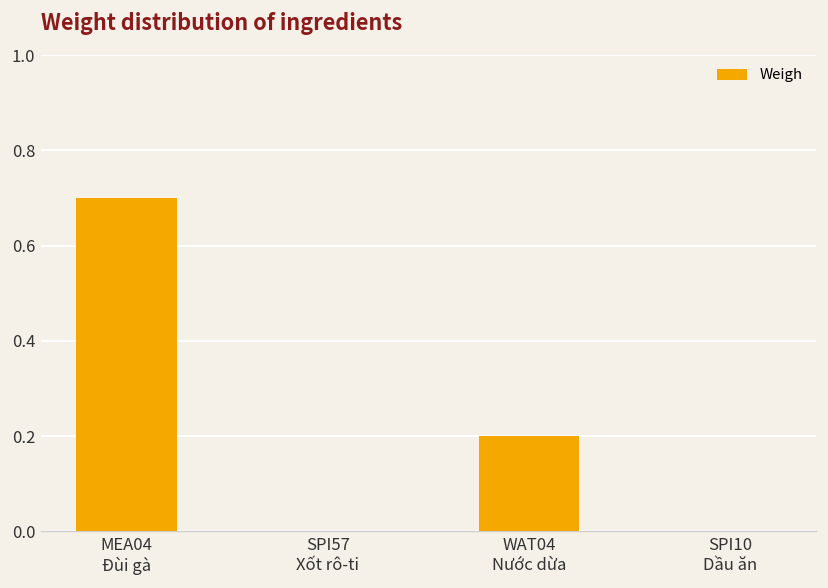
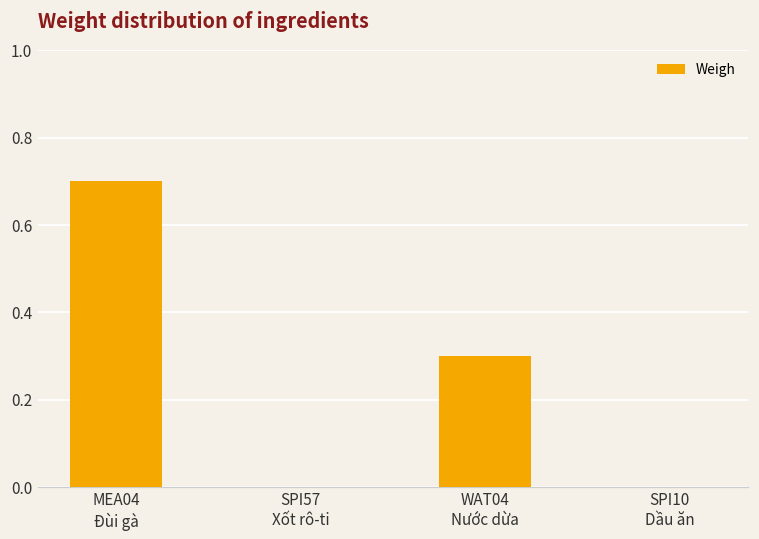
  {
    "MEA04 Đùi gà": 0.7,
    "SPI57 Xốt rô-ti": 0.0,
-   "WAT04 Nước dừa": 0.2,
+   "WAT04 Nước dừa": 0.3,
    "SPI10 Dầu ăn": 0.0
  }
